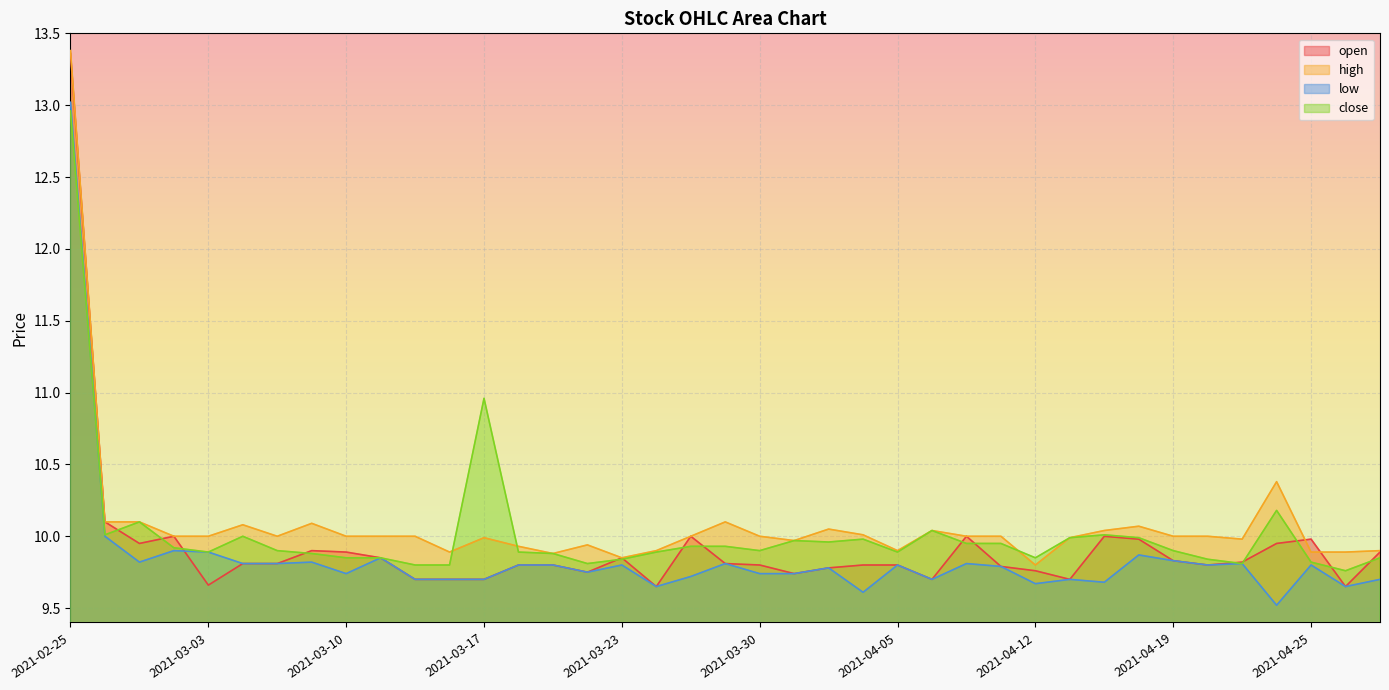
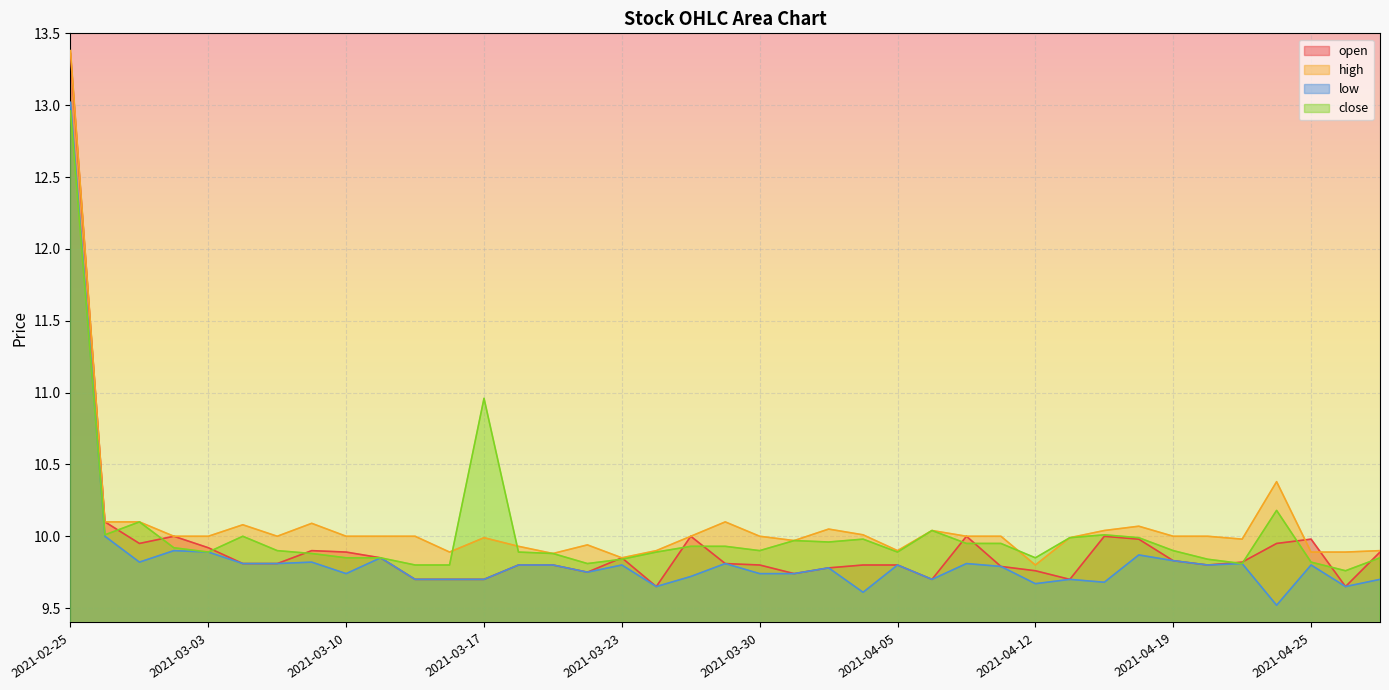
  {
    "open": {
      "2021-02-25": 13.36,
-     "2021-03-03": 9.66,
+     "2021-03-03": 9.92,
      "2021-03-10": 9.89,
      "2021-03-30": 9.80,
      "2021-04-12": 9.76,
      "2021-04-25": 9.98
    },
    "high": {
      "2021-02-25": 13.38,
      "2021-03-03": 10.00,
      "2021-03-10": 10.00,
      "2021-03-17": 9.99,
      "2021-03-30": 10.00,
      "2021-04-12": 9.80,
      "2021-04-19": 10.00,
      "2021-04-25": 9.89
    },
    "low": {
      "2021-02-25": 13.02,
      "2021-03-10": 9.74,
      "2021-03-23": 9.80,
      "2021-03-30": 9.74,
      "2021-04-12": 9.67,
      "2021-04-25": 9.80
    },
    "close": {
      "2021-02-25": 12.96,
      "2021-03-10": 9.85,
      "2021-03-17": 10.96,
      "2021-03-30": 9.90,
      "2021-04-12": 9.85,
      "2021-04-19": 9.90,
      "2021-04-25": 9.82
    }
  }
